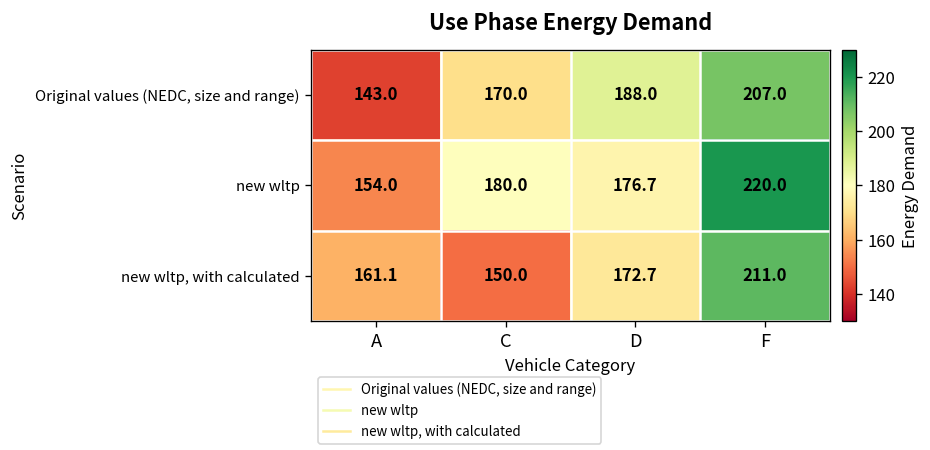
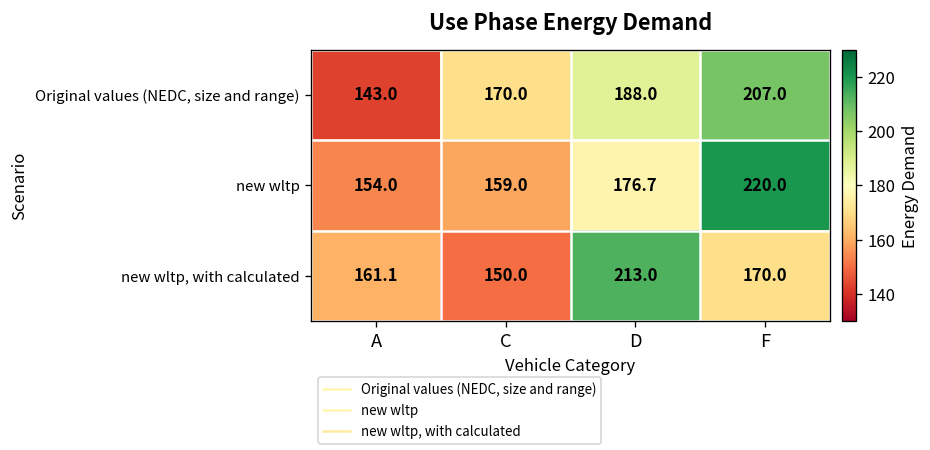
  {
    "Original values (NEDC, size and range)": {
      "A": 143.0,
      "C": 170.0,
      "D": 188.0,
      "F": 207.0
    },
    "new wltp": {
      "A": 154.0,
-     "C": 180.0,
+     "C": 159.0,
      "D": 176.7,
      "F": 220.0
    },
    "new wltp, with calculated": {
      "A": 161.1,
      "C": 150.0,
-     "D": 172.7,
-     "F": 211.0
+     "D": 213.0,
+     "F": 170.0
    }
  }
